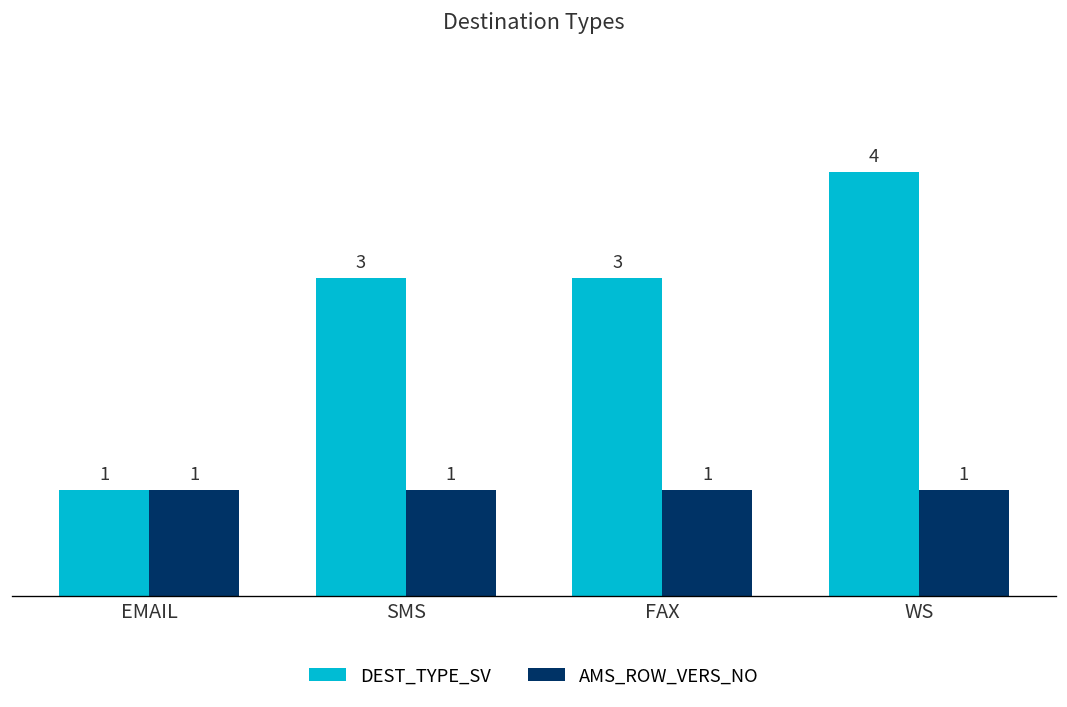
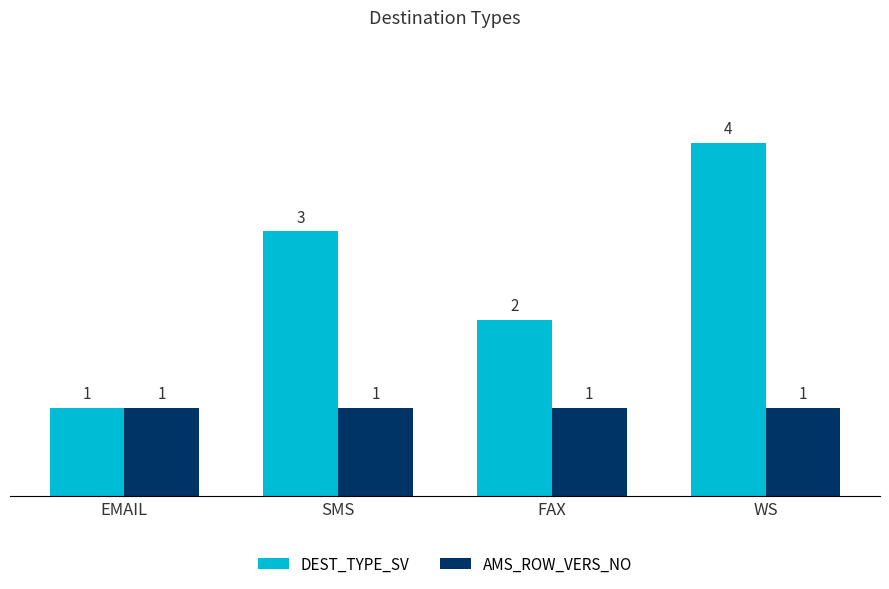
  {
    "DEST_TYPE_SV": {
      "EMAIL": 1,
      "SMS": 3,
-     "FAX": 3,
+     "FAX": 2,
      "WS": 4
    },
    "AMS_ROW_VERS_NO": {
      "EMAIL": 1,
      "SMS": 1,
      "FAX": 1,
      "WS": 1
    }
  }
